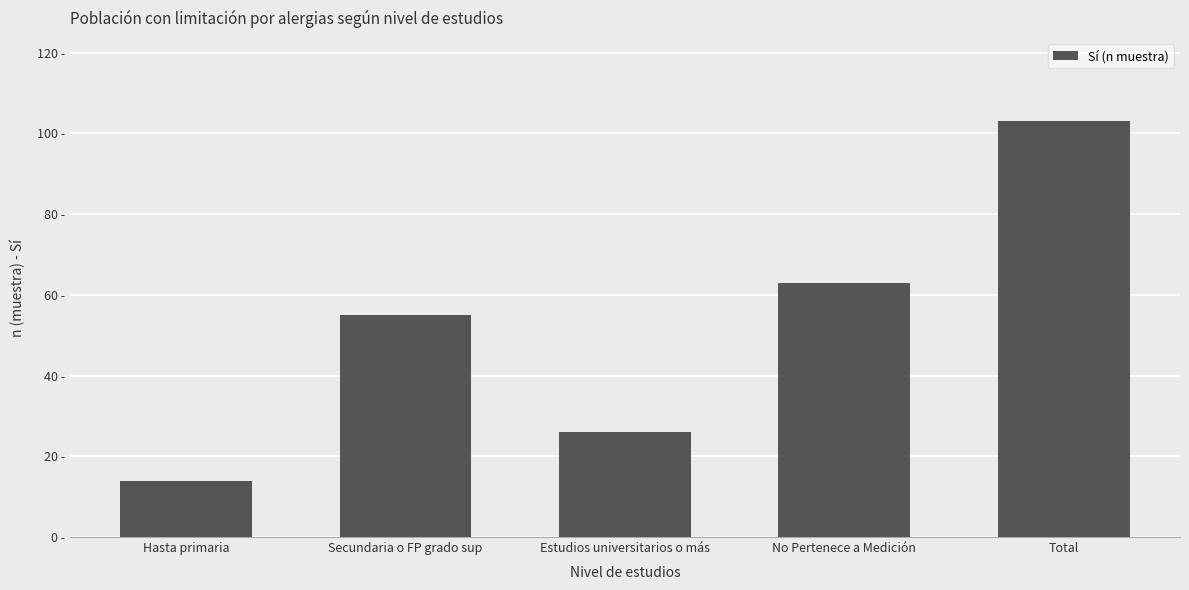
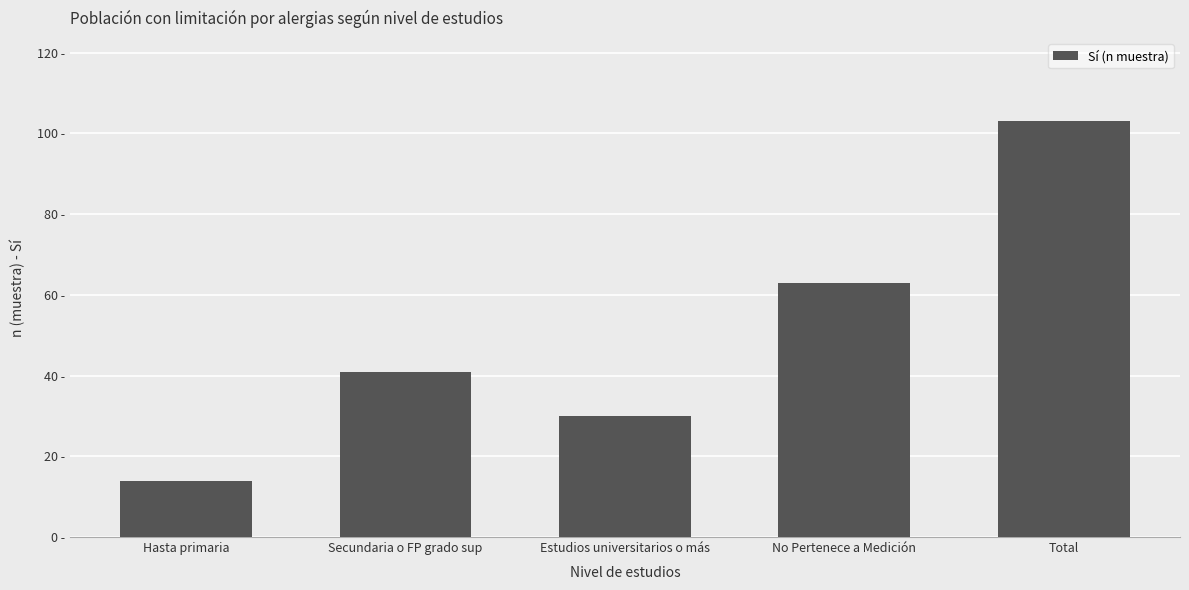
  {
    "Hasta primaria": "14 -",
-   "Secundaria o FP grado sup": "55 -",
-   "Estudios universitarios o más": "26 -",
+   "Secundaria o FP grado sup": "41 -",
+   "Estudios universitarios o más": "30 -",
    "No Pertenece a Medición": "63 -",
    "Total": "103 -"
  }
